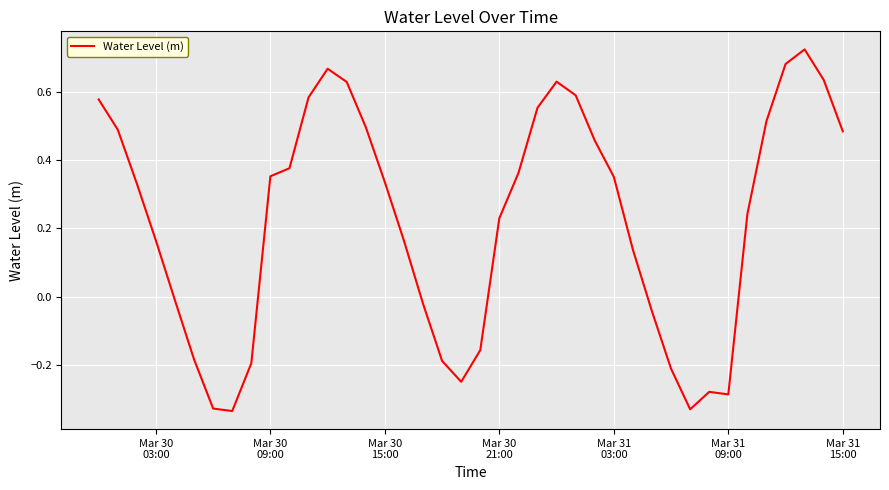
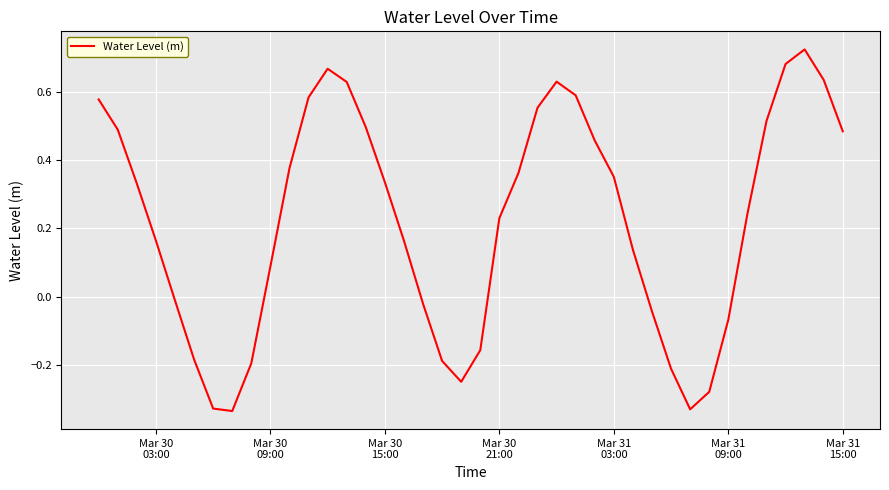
  {
    "Mar 30 03:00": 0.16,
-   "Mar 30 09:00": 0.35,
+   "Mar 30 09:00": 0.09,
    "Mar 30 15:00": 0.34,
    "Mar 30 21:00": 0.23,
    "Mar 31 03:00": 0.35,
-   "Mar 31 09:00": -0.29,
+   "Mar 31 09:00": -0.07,
    "Mar 31 15:00": 0.48
  }
